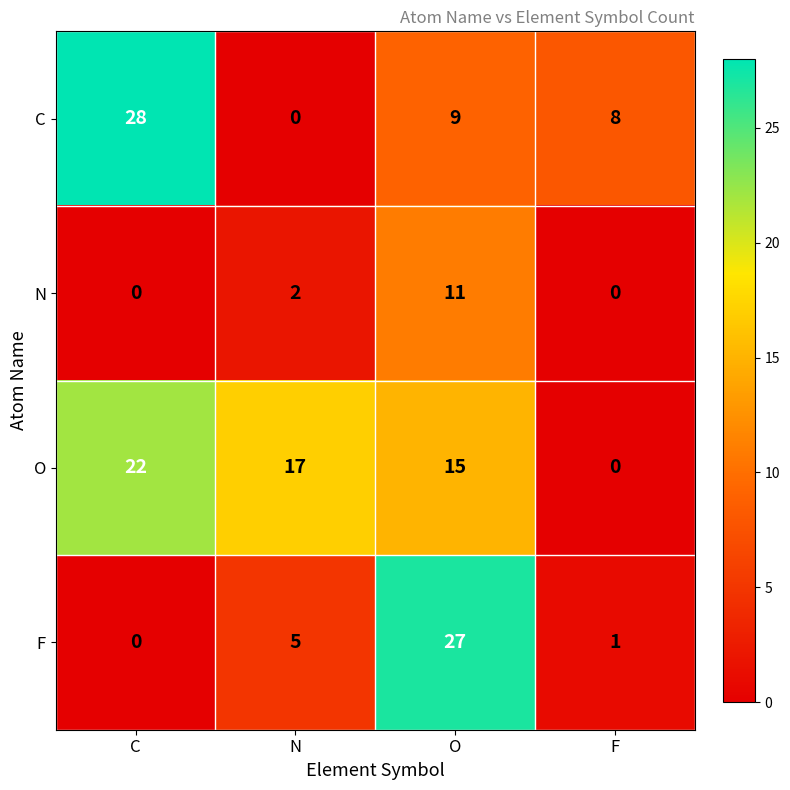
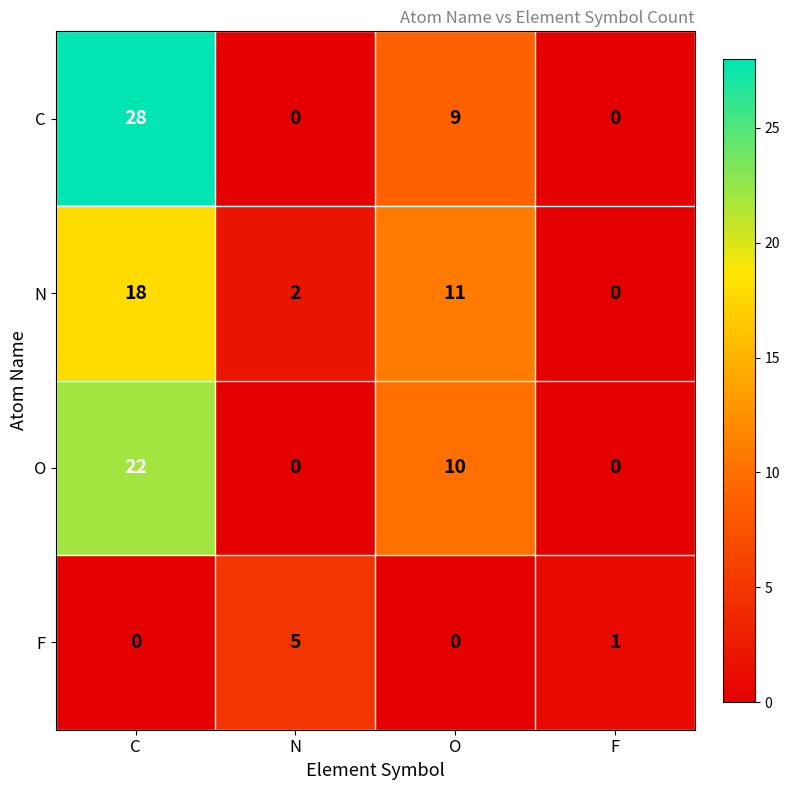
  {
    "C": {
      "C": 28,
      "N": 0,
      "O": 9,
-     "F": 8
+     "F": 0
    },
    "N": {
-     "C": 0,
+     "C": 18,
      "N": 2,
      "O": 11,
      "F": 0
    },
    "O": {
      "C": 22,
-     "N": 17,
-     "O": 15,
+     "N": 0,
+     "O": 10,
      "F": 0
    },
    "F": {
      "C": 0,
      "N": 5,
-     "O": 27,
+     "O": 0,
      "F": 1
    }
  }
